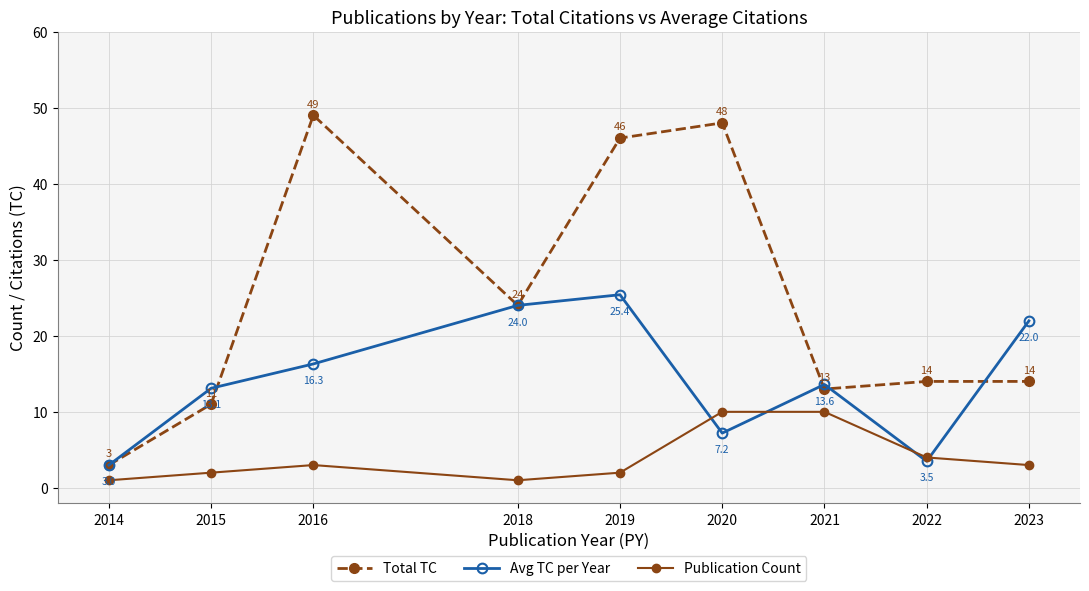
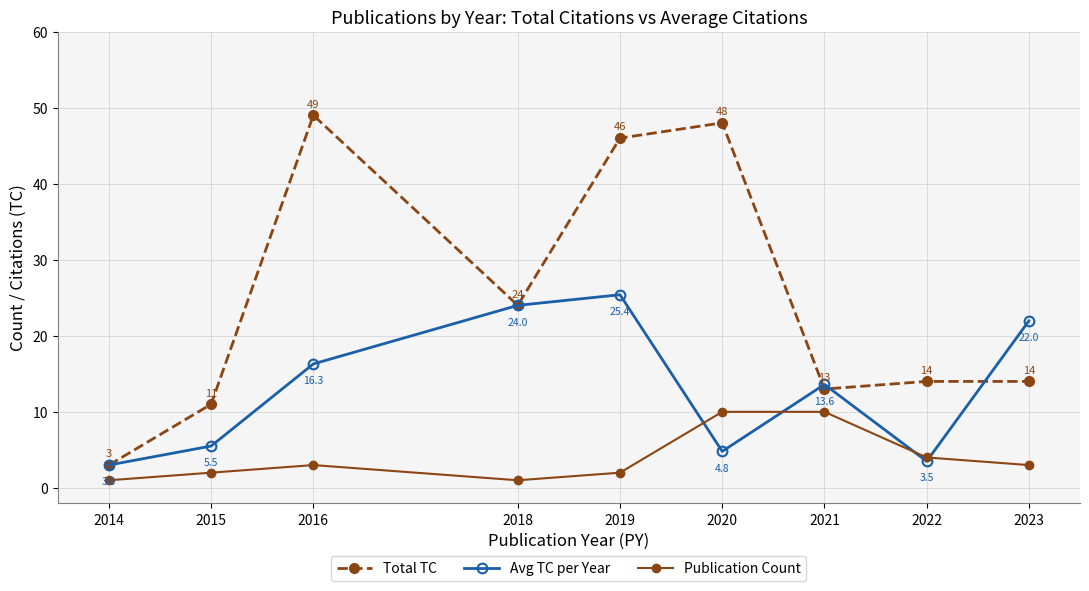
  {
    "Avg TC per Year": {
-     "2015": 13.1,
+     "2015": 5.5,
      "2016": 16.3,
      "2019": 25.4,
-     "2020": 7.2,
+     "2020": 4.8,
      "2021": 13.6,
      "2022": 3.5,
      "2023": 22.0
    }
  }
